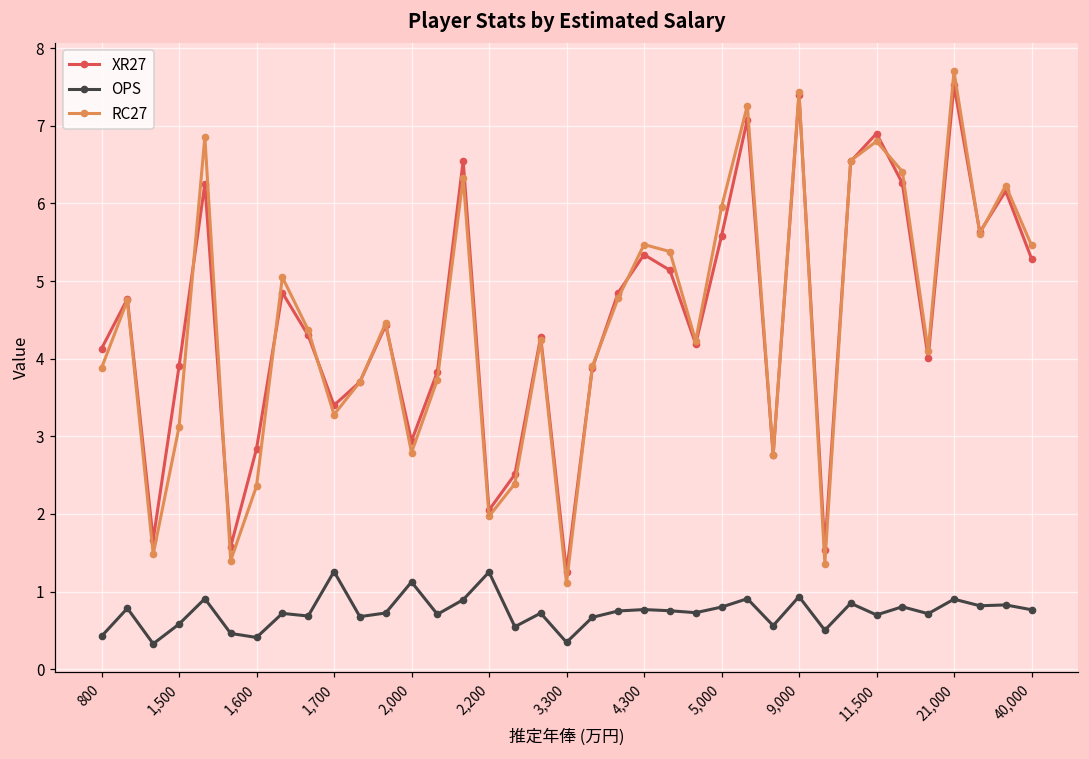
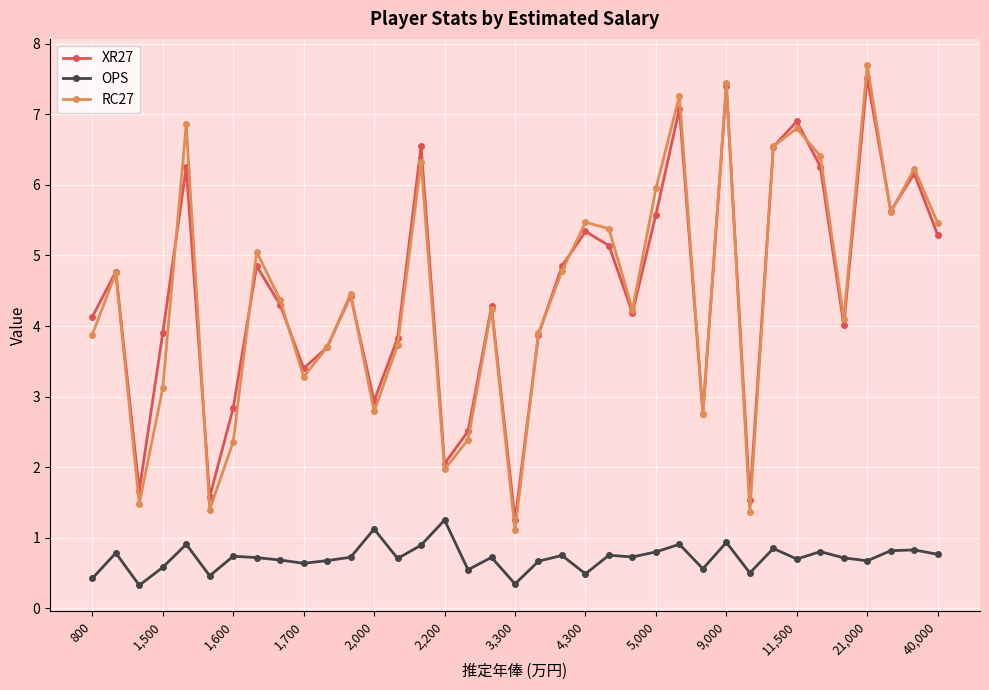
  {
    "OPS": {
      "800": 0.4,
      "1,500": 0.6,
-     "1,600": 0.4,
-     "1,700": 1.3,
+     "1,600": 0.7,
+     "1,700": 0.6,
      "2,000": 1.1,
      "2,200": 1.3,
      "3,300": 0.3,
-     "4,300": 0.8,
+     "4,300": 0.5,
      "5,000": 0.8,
      "9,000": 0.9,
      "11,500": 0.7,
-     "21,000": 0.9,
+     "21,000": 0.7,
      "40,000": 0.8
    }
  }
